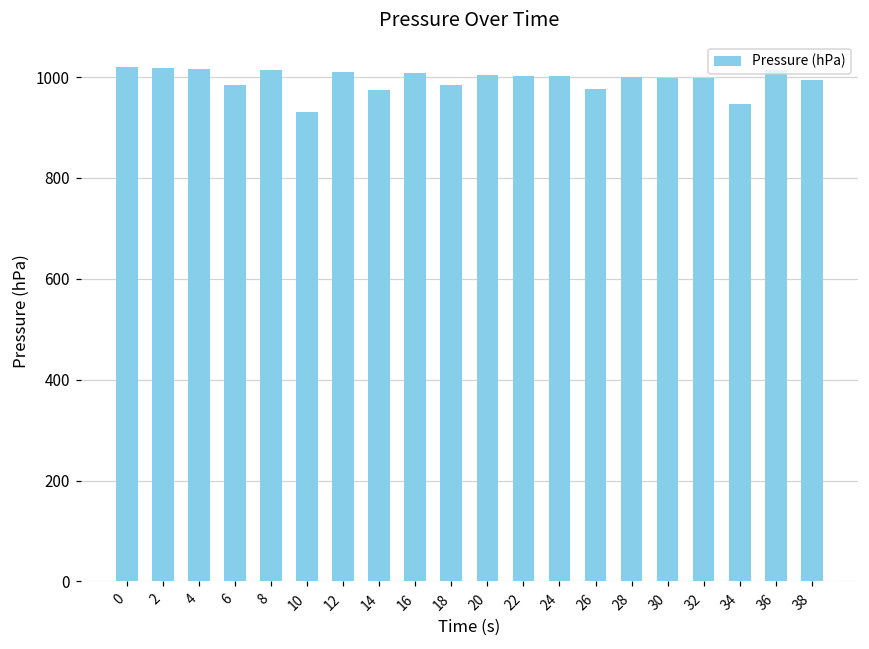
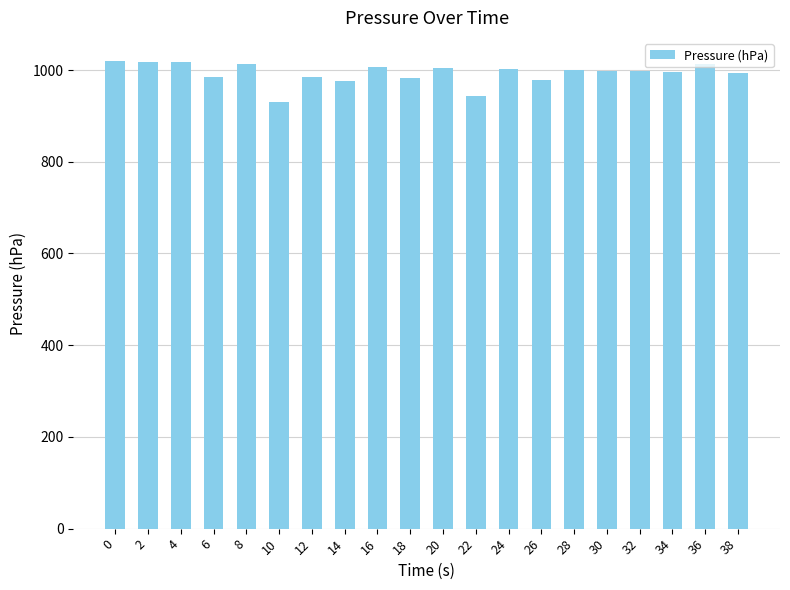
  {
    "0": 1020,
    "2": 1020,
    "4": 1020,
    "6": 980,
    "8": 1010,
    "10": 930,
-   "12": 1010,
+   "12": 990,
    "14": 980,
    "16": 1010,
    "18": 980,
    "20": 1000,
-   "22": 1000,
+   "22": 940,
    "24": 1000,
    "26": 980,
    "28": 1000,
    "30": 1000,
    "32": 1000,
-   "34": 950,
+   "34": 1000,
    "38": 990
  }
